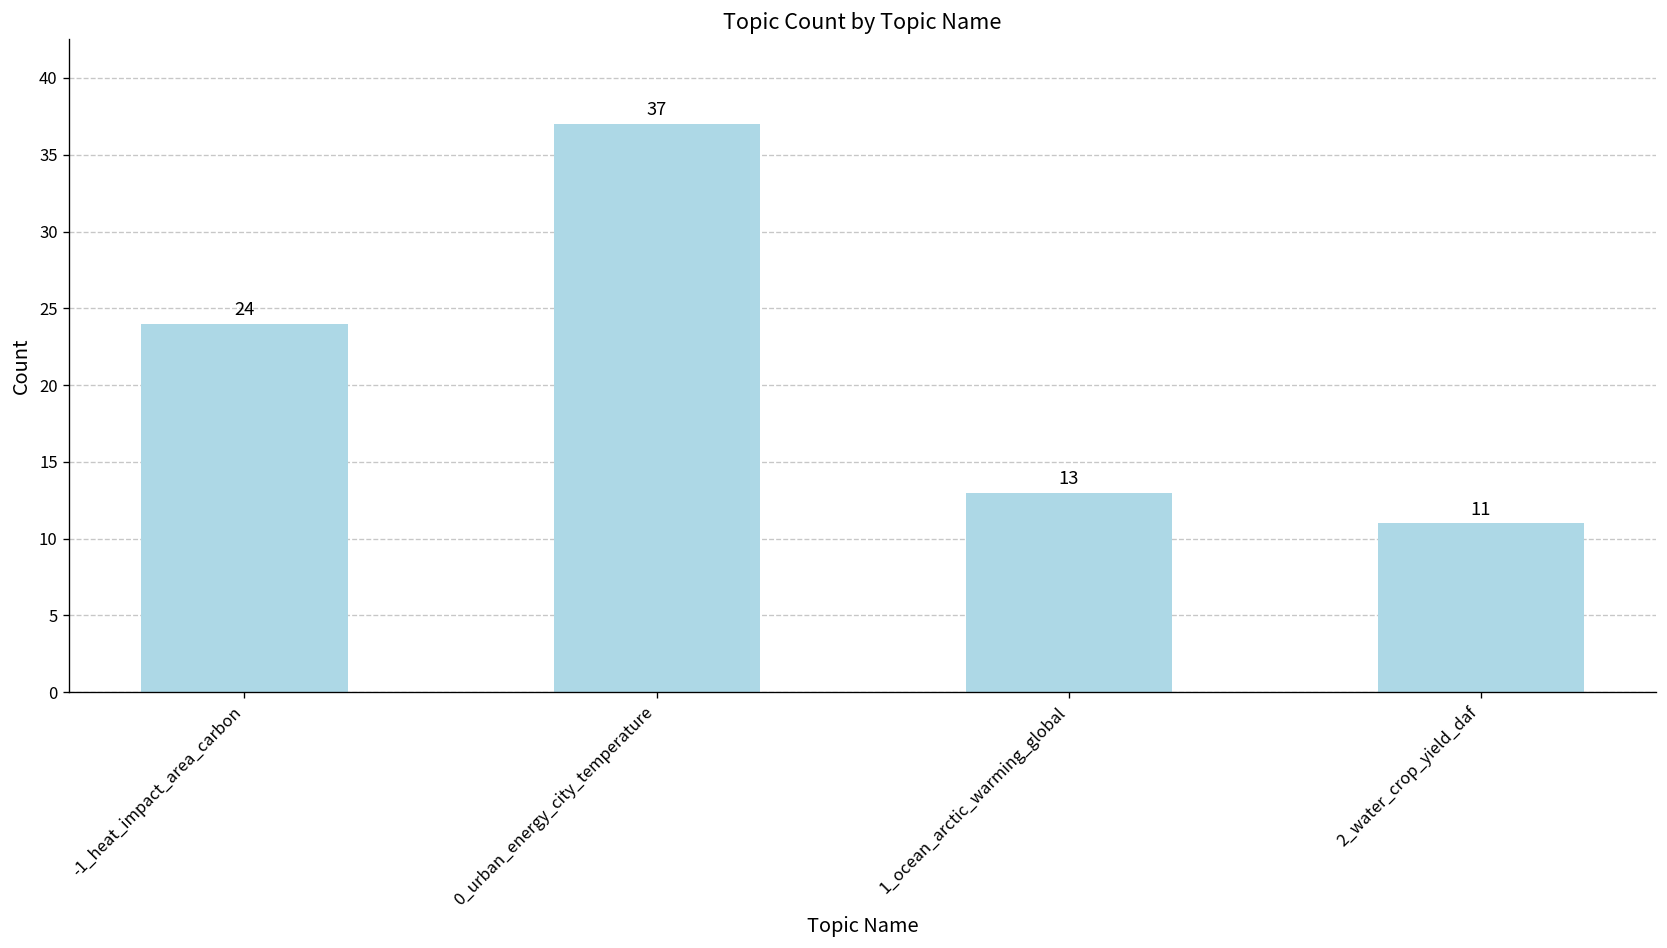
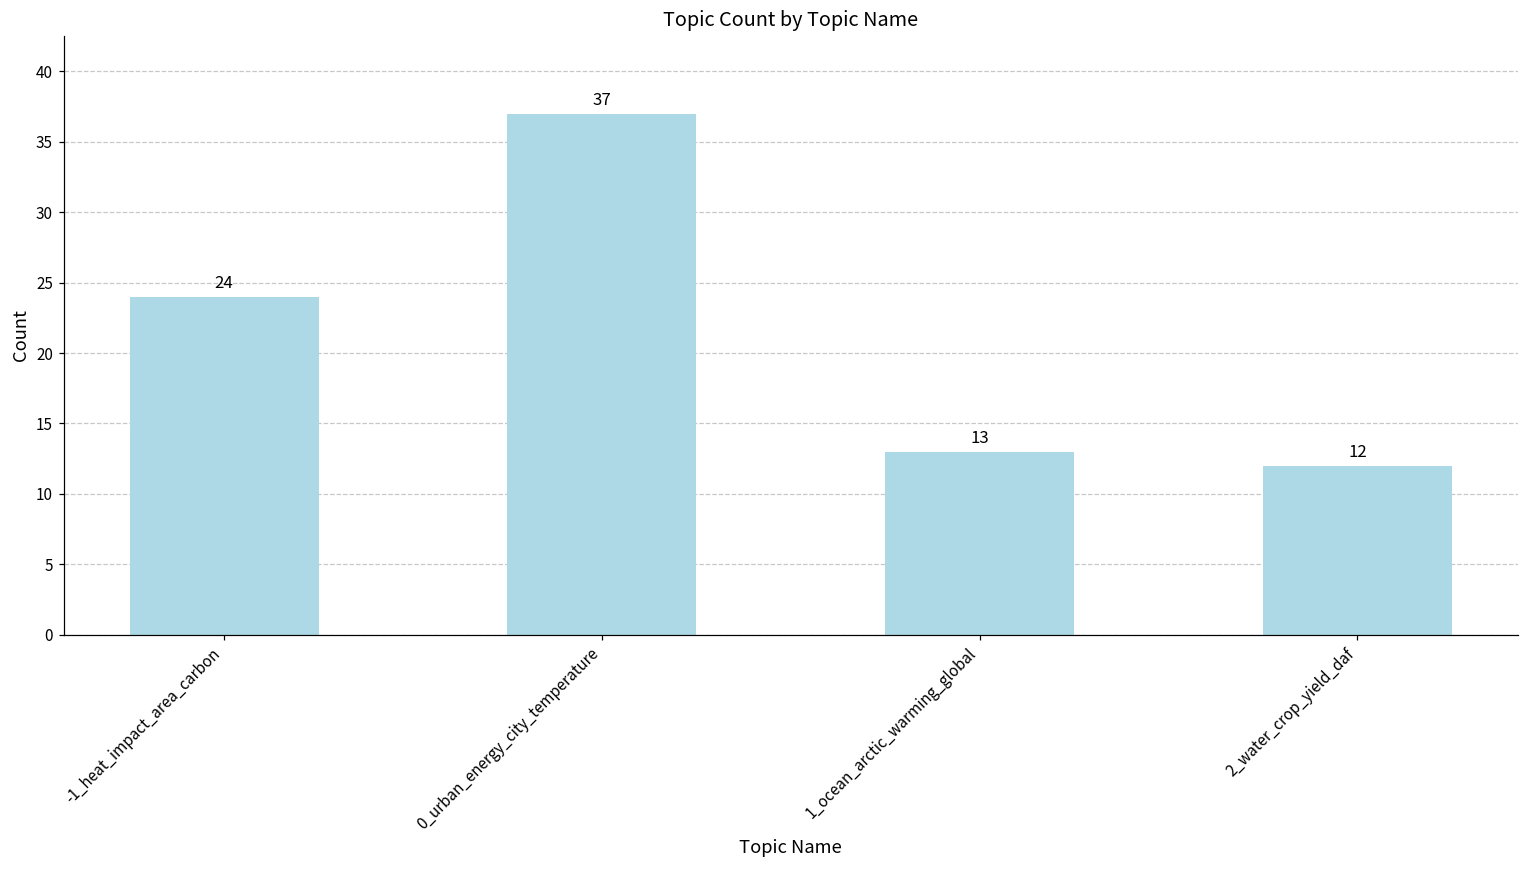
  {
    "-1_heat_impact_area_carbon": 24,
    "0_urban_energy_city_temperature": 37,
    "1_ocean_arctic_warming_global": 13,
-   "2_water_crop_yield_daf": 11
+   "2_water_crop_yield_daf": 12
  }
